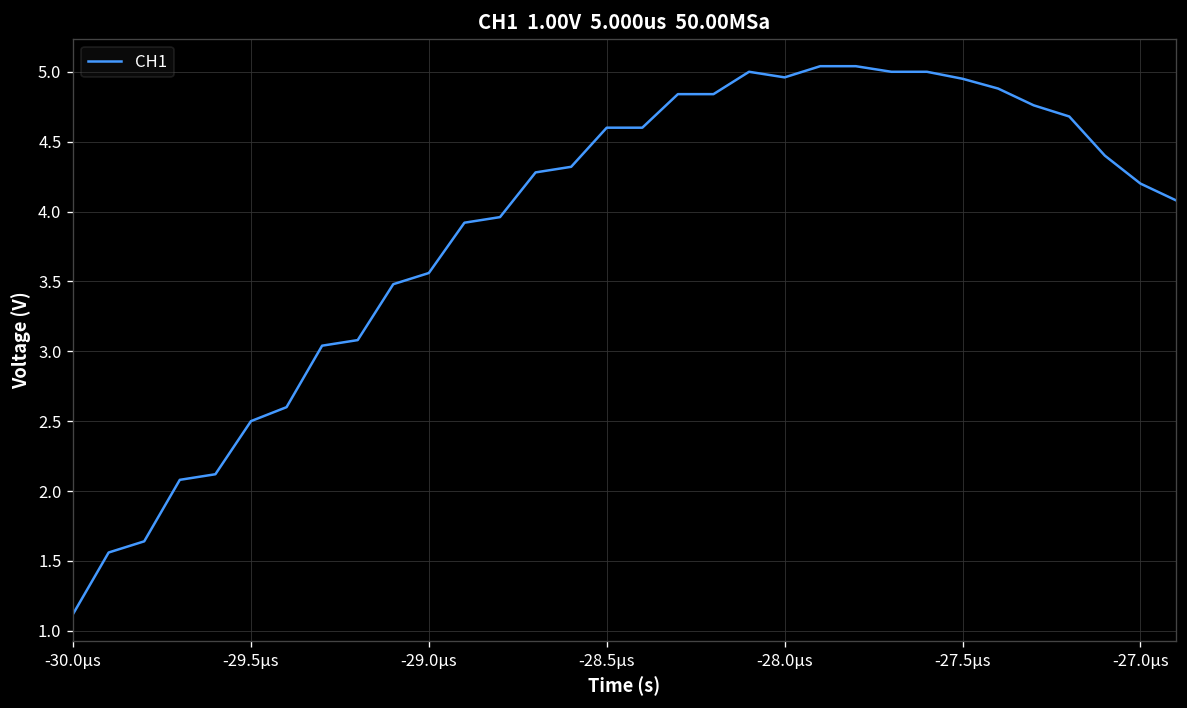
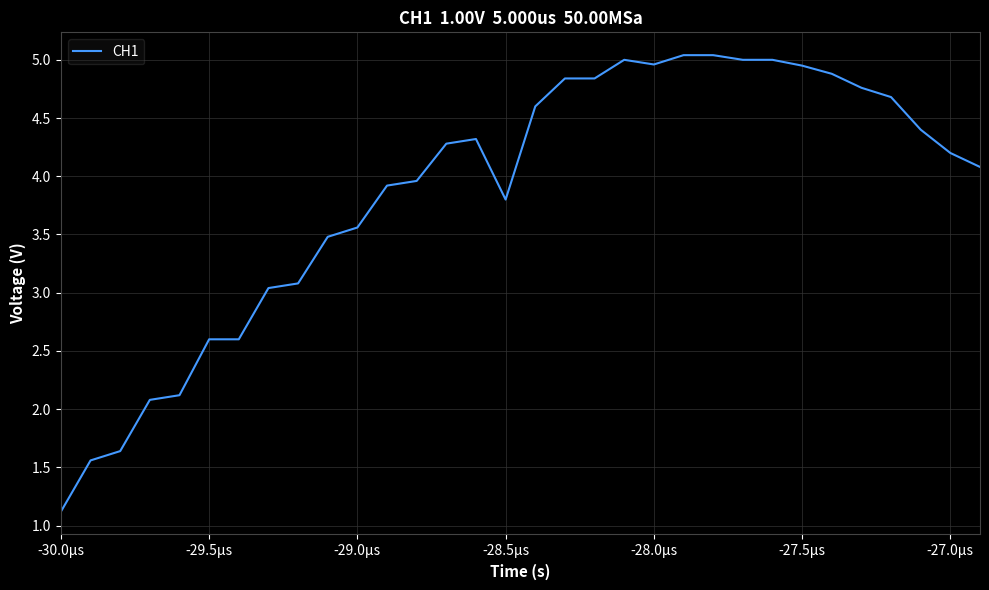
  {
    "-30.0µs": 1.1,
-   "-29.5µs": 2.5,
+   "-29.5µs": 2.6,
    "-29.0µs": 3.56,
-   "-28.5µs": 4.6,
+   "-28.5µs": 3.8,
    "-28.0µs": 4.96,
    "-27.5µs": 4.95,
    "-27.0µs": 4.2
  }
